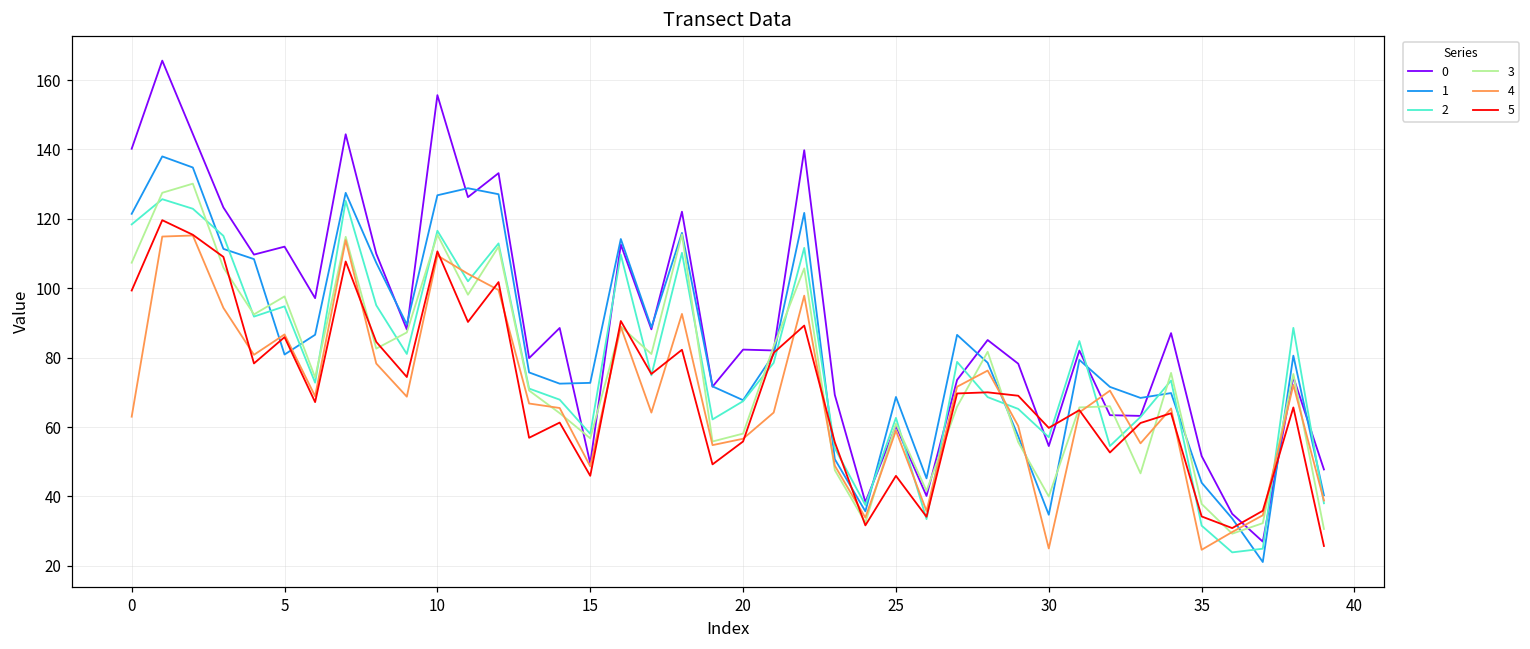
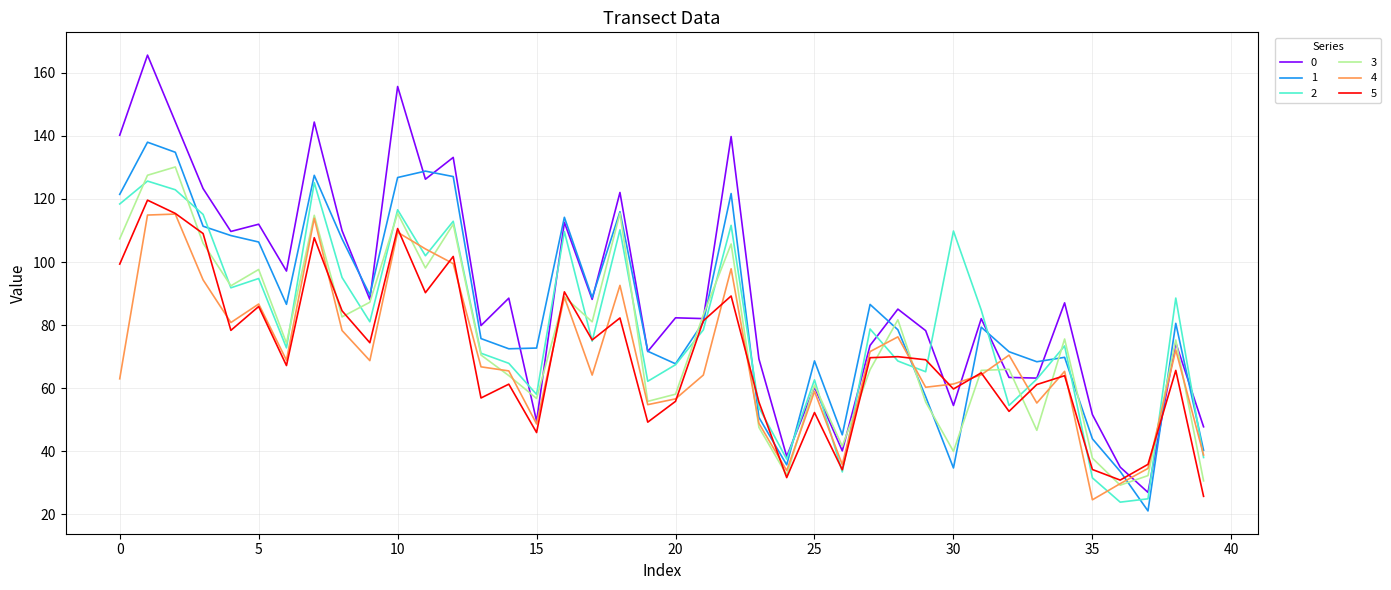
  {
    "0": {
      "0": 140,
      "5": 112,
      "10": 156,
      "15": 50,
      "20": 82,
      "30": 55,
      "35": 52
    },
    "1": {
      "0": 121,
-     "5": 81,
+     "5": 106,
      "10": 127,
      "15": 73,
      "25": 69,
      "30": 35,
      "35": 44
    },
    "2": {
      "0": 118,
      "5": 95,
      "10": 117,
      "15": 58,
      "25": 63,
-     "30": 57,
+     "30": 110,
      "35": 32
    },
    "3": {
      "0": 107,
      "5": 98,
      "10": 115,
      "15": 57,
      "20": 58,
      "30": 40,
      "35": 38
    },
    "4": {
      "0": 63,
      "10": 109,
      "15": 49,
      "25": 59,
-     "30": 25,
+     "30": 61,
      "35": 25
    },
    "5": {
      "0": 99,
      "10": 111,
      "15": 46,
-     "25": 46,
+     "25": 52,
      "30": 60,
      "35": 34
    }
  }
